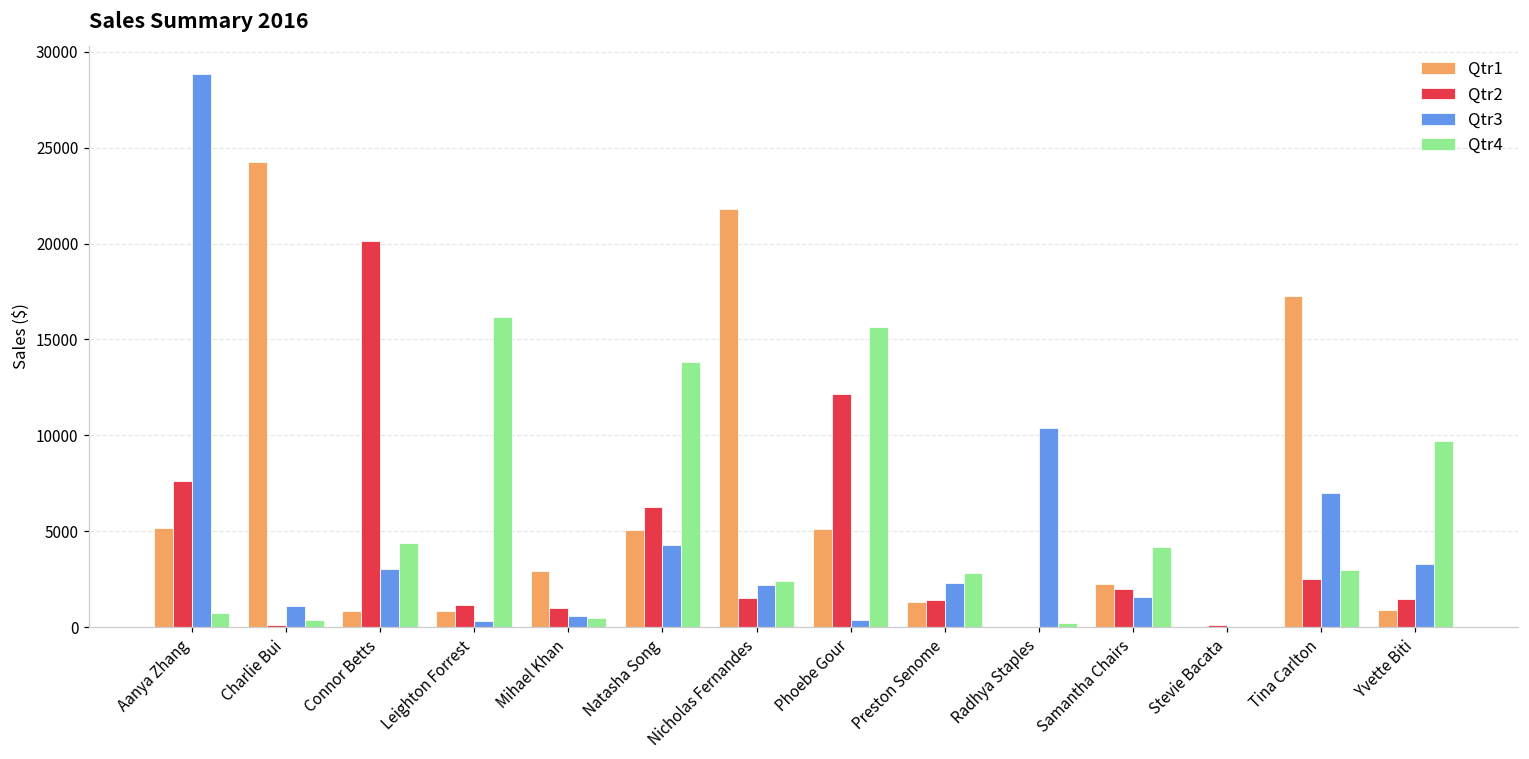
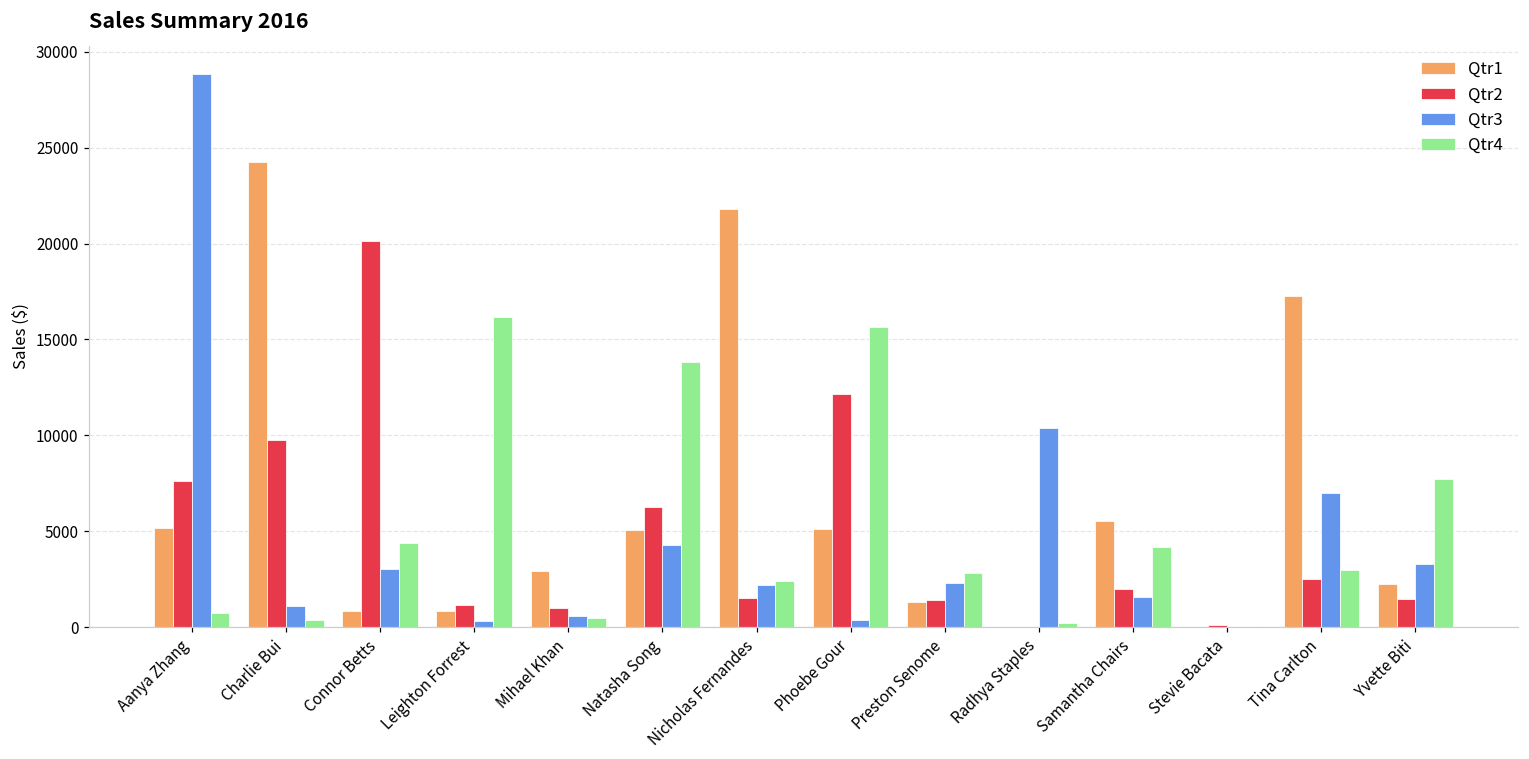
  {
    "Qtr1": {
      "Aanya Zhang": 5200,
      "Charlie Bui": 24300,
      "Connor Betts": 900,
      "Leighton Forrest": 800,
      "Mihael Khan": 2900,
      "Natasha Song": 5100,
      "Nicholas Fernandes": 21800,
      "Phoebe Gour": 5100,
      "Preston Senome": 1300,
      "Radhya Staples": 0,
-     "Samantha Chairs": 2200,
+     "Samantha Chairs": 5500,
      "Stevie Bacata": 0,
      "Tina Carlton": 17200,
-     "Yvette Biti": 900
+     "Yvette Biti": 2300
    },
    "Qtr2": {
      "Aanya Zhang": 7600,
-     "Charlie Bui": 100,
+     "Charlie Bui": 9800,
      "Connor Betts": 20100,
      "Leighton Forrest": 1100,
      "Mihael Khan": 1000,
      "Natasha Song": 6300,
      "Nicholas Fernandes": 1500,
      "Phoebe Gour": 12200,
      "Preston Senome": 1400,
      "Samantha Chairs": 2000,
      "Tina Carlton": 2500,
      "Yvette Biti": 1500
    },
    "Qtr3": {
      "Aanya Zhang": 28900,
      "Charlie Bui": 1100,
      "Connor Betts": 3100,
      "Leighton Forrest": 300,
      "Mihael Khan": 600,
      "Natasha Song": 4300,
      "Nicholas Fernandes": 2200,
      "Phoebe Gour": 400,
      "Preston Senome": 2300,
      "Radhya Staples": 10400,
      "Samantha Chairs": 1500,
      "Stevie Bacata": 0,
      "Tina Carlton": 7000,
      "Yvette Biti": 3300
    },
    "Qtr4": {
      "Aanya Zhang": 700,
      "Charlie Bui": 400,
      "Connor Betts": 4400,
      "Leighton Forrest": 16200,
      "Mihael Khan": 500,
      "Natasha Song": 13800,
      "Nicholas Fernandes": 2400,
      "Phoebe Gour": 15700,
      "Preston Senome": 2800,
      "Radhya Staples": 200,
      "Samantha Chairs": 4200,
      "Stevie Bacata": 0,
      "Tina Carlton": 3000,
-     "Yvette Biti": 9700
+     "Yvette Biti": 7700
    }
  }
